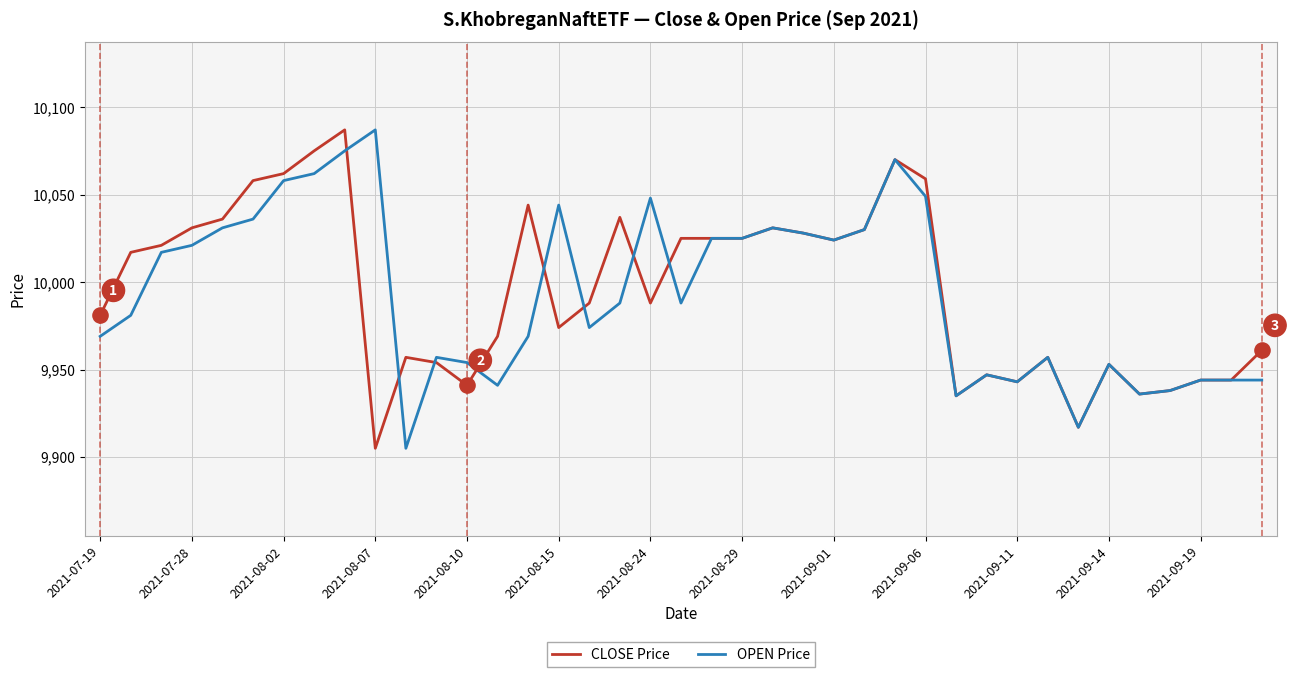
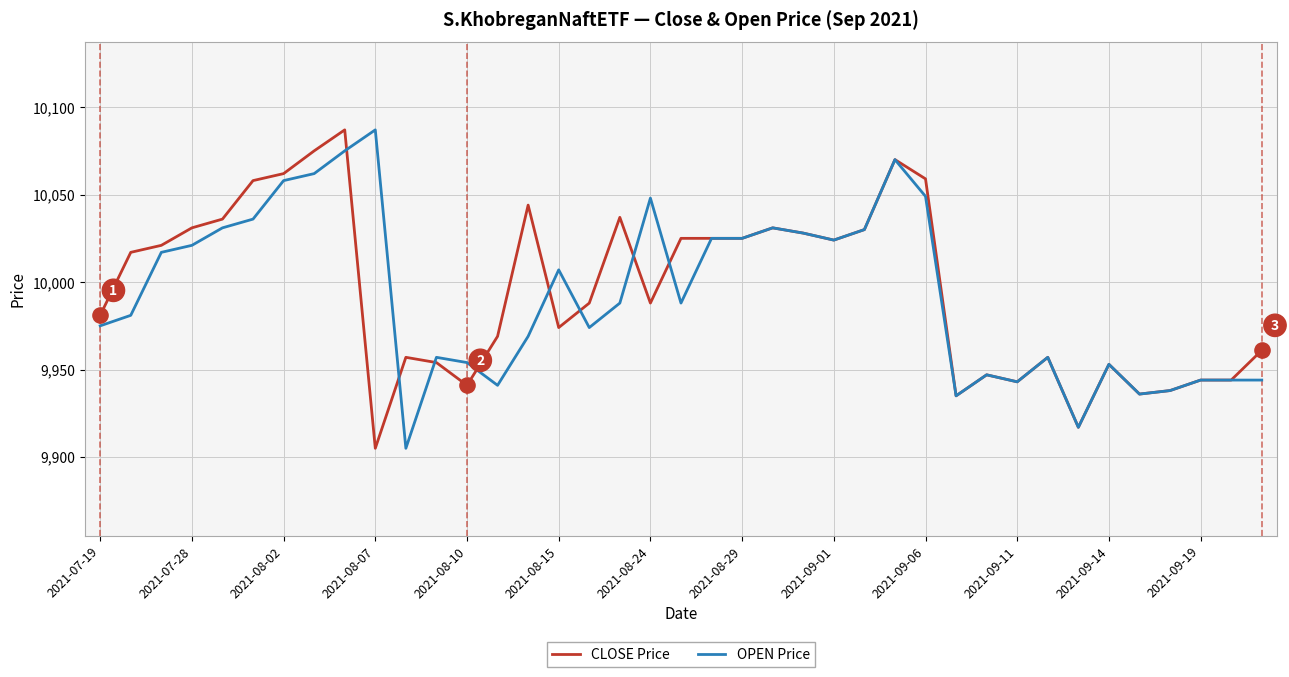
  {
    "OPEN Price": {
-     "2021-07-19": "9,969",
+     "2021-07-19": "9,975",
      "2021-07-28": "10,021",
      "2021-08-02": "10,058",
      "2021-08-07": "10,087",
-     "2021-08-15": "10,044",
+     "2021-08-15": "10,007",
      "2021-08-24": "10,048",
      "2021-09-06": "10,049"
    }
  }
